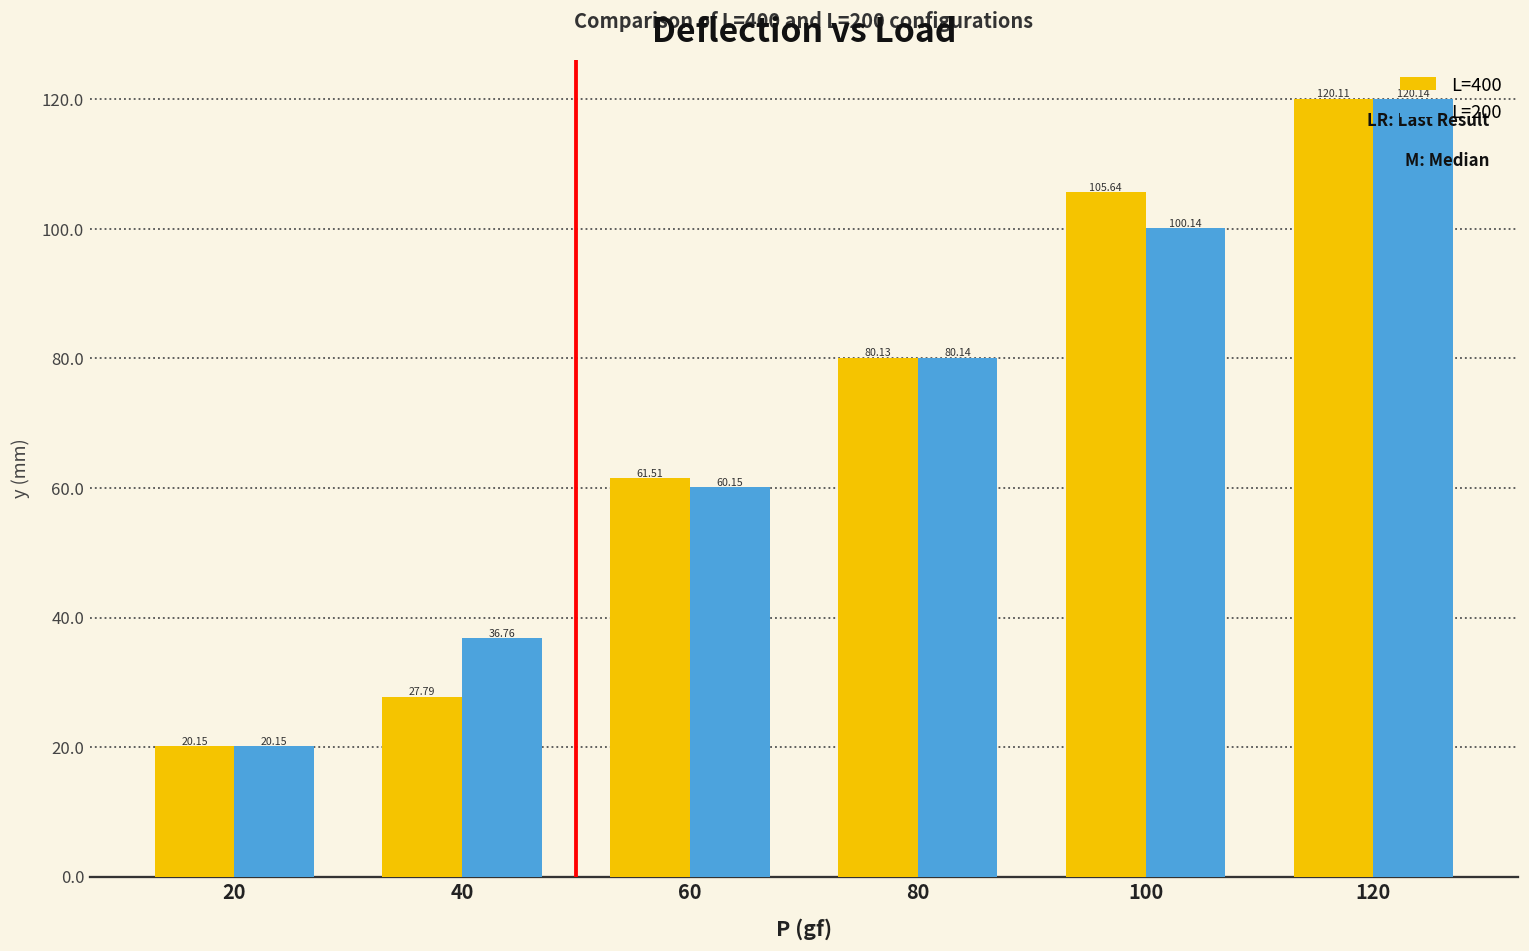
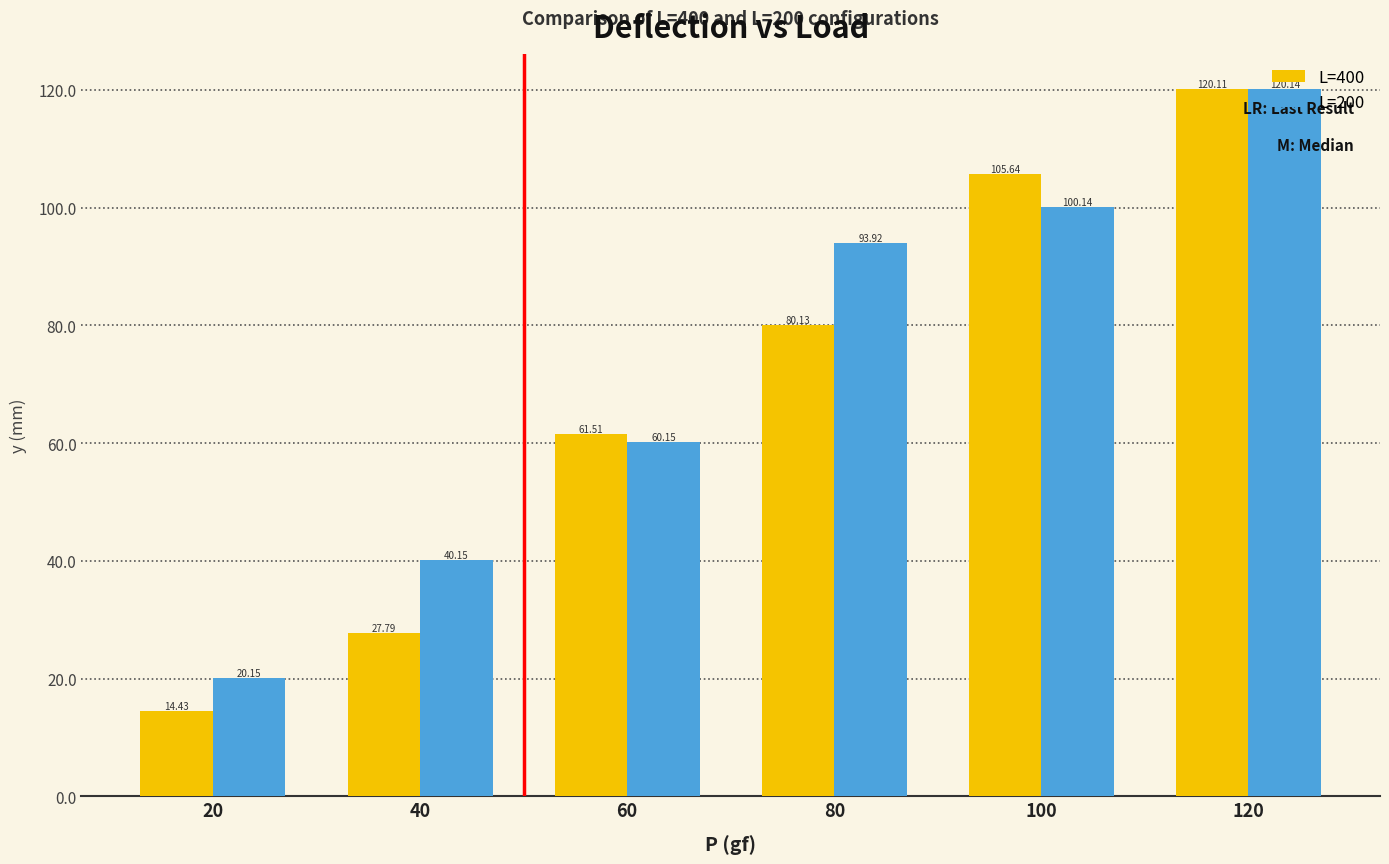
  {
    "L=400": {
-     "20": 20.15,
+     "20": 14.43,
      "40": 27.79,
      "60": 61.51,
      "80": 80.13,
      "100": 105.64,
      "120": 120.11
    },
    "L=200": {
      "20": 20.15,
-     "40": 36.76,
+     "40": 40.15,
      "60": 60.15,
-     "80": 80.14,
+     "80": 93.92,
      "100": 100.14,
      "120": 120.14
    }
  }
